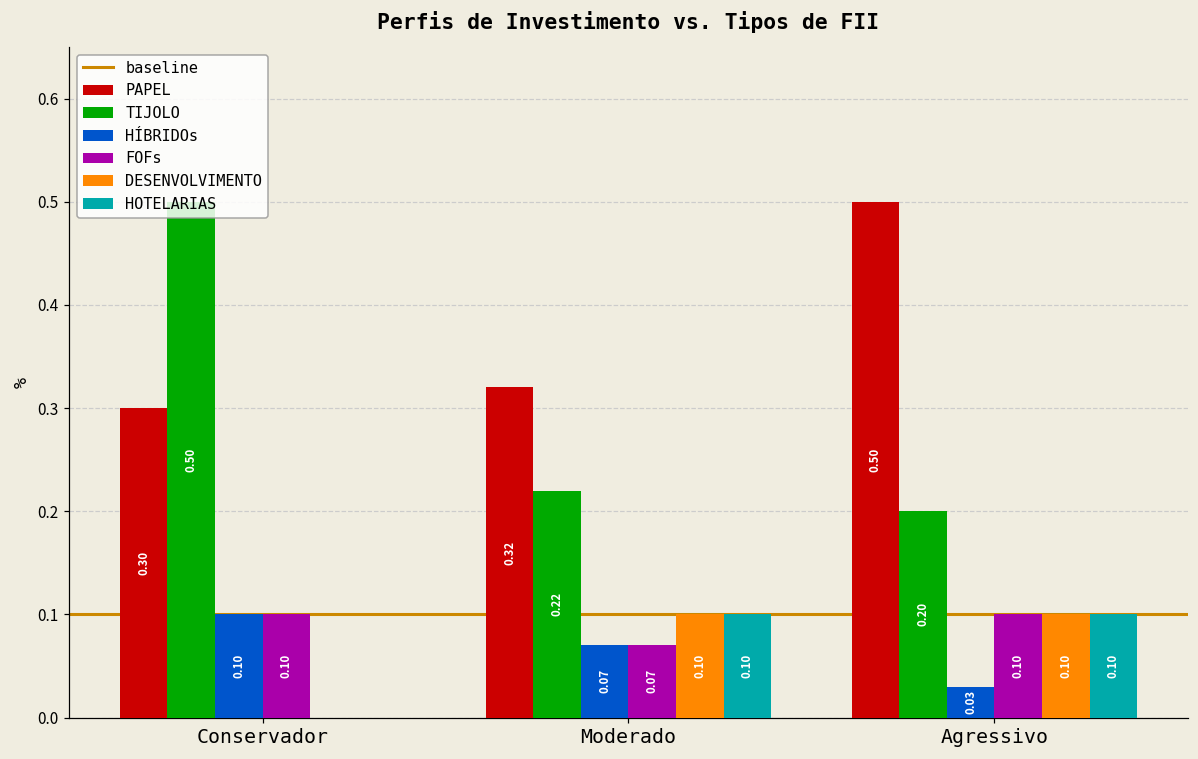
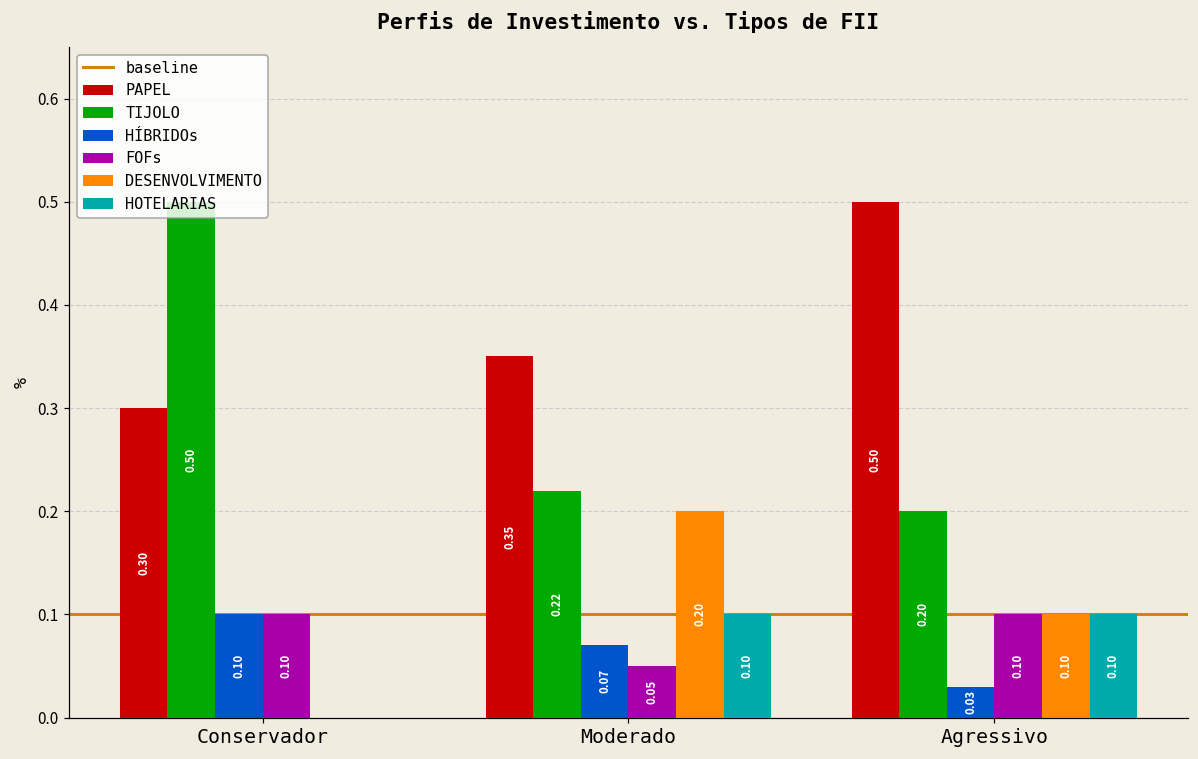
  {
    "PAPEL": {
      "Conservador": 0.30,
-     "Moderado": 0.32,
+     "Moderado": 0.35,
      "Agressivo": 0.50
    },
    "TIJOLO": {
      "Moderado": 0.22,
      "Agressivo": 0.20
    },
    "HÍBRIDOs": {
      "Conservador": 0.10,
      "Moderado": 0.07,
      "Agressivo": 0.03
    },
    "FOFs": {
      "Conservador": 0.10,
-     "Moderado": 0.07,
+     "Moderado": 0.05,
      "Agressivo": 0.10
    },
    "DESENVOLVIMENTO": {
-     "Moderado": 0.10,
+     "Moderado": 0.20,
      "Agressivo": 0.10
    },
    "HOTELARIAS": {
      "Moderado": 0.10,
      "Agressivo": 0.10
    }
  }
